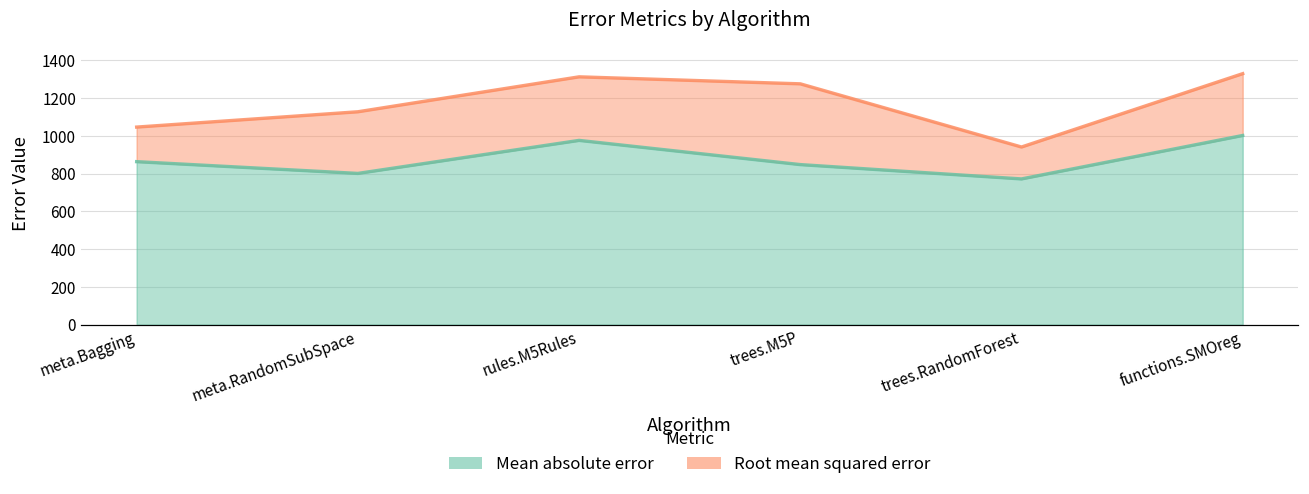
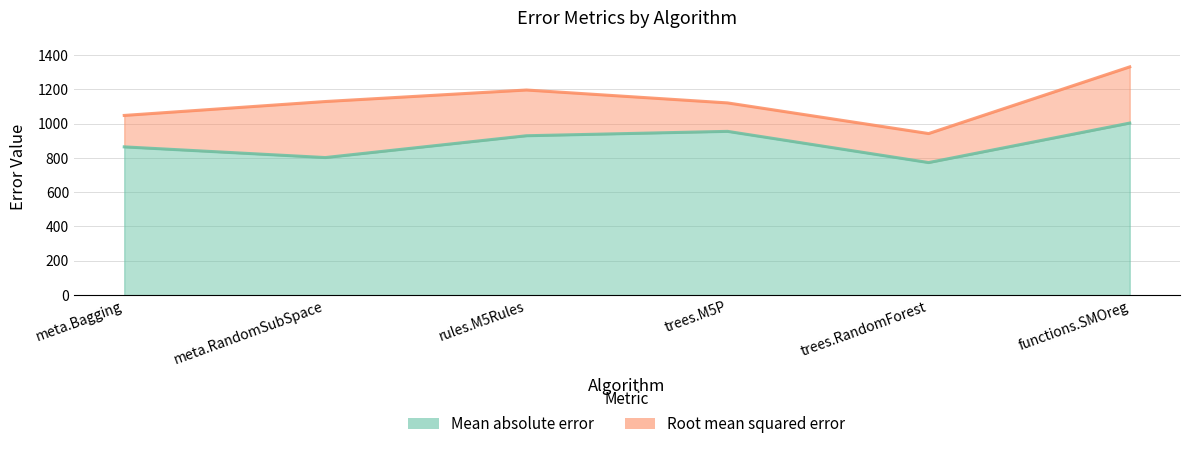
  {
    "Mean absolute error": {
      "meta.Bagging": 860,
      "meta.RandomSubSpace": 800,
-     "rules.M5Rules": 980,
-     "trees.M5P": 850,
+     "rules.M5Rules": 930,
+     "trees.M5P": 950,
      "trees.RandomForest": 770,
      "functions.SMOreg": 1000
    },
    "Root mean squared error": {
      "meta.Bagging": 1050,
      "meta.RandomSubSpace": 1130,
-     "rules.M5Rules": 1310,
-     "trees.M5P": 1280,
+     "rules.M5Rules": 1200,
+     "trees.M5P": 1120,
      "trees.RandomForest": 940,
      "functions.SMOreg": 1330
    }
  }
